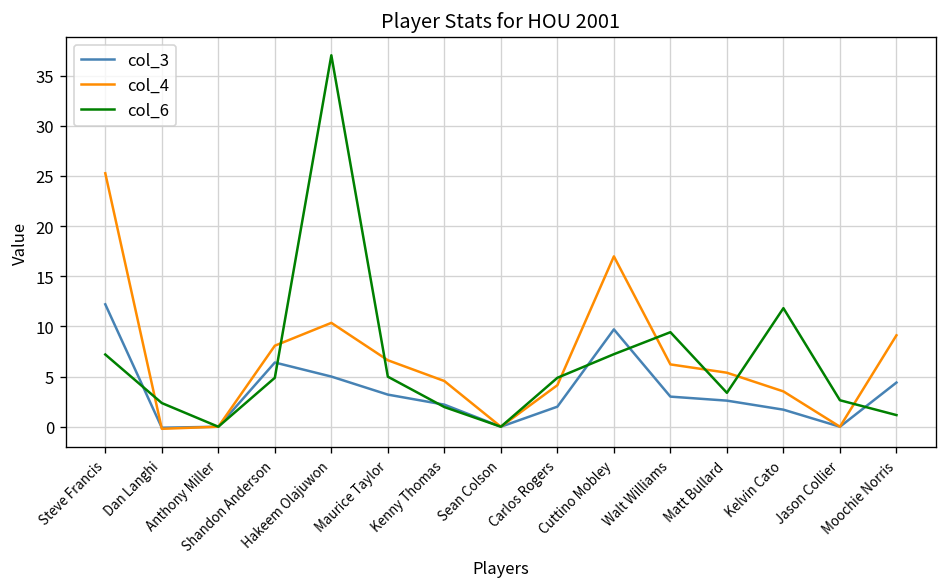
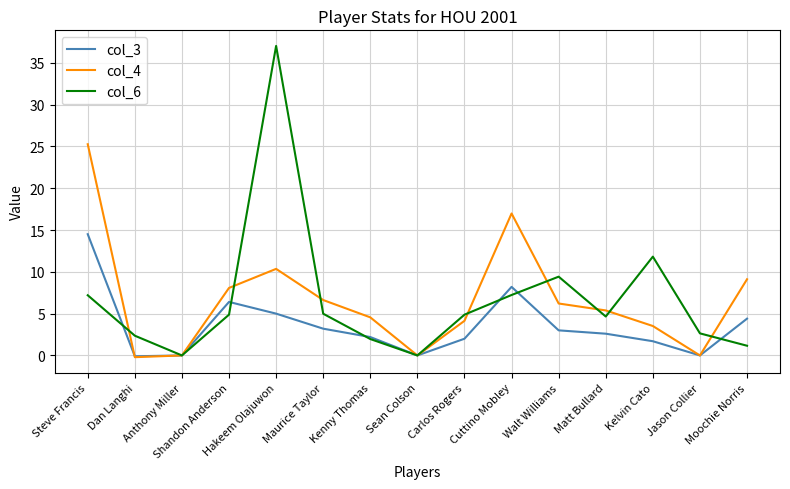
  {
    "col_3": {
-     "Steve Francis": 12,
+     "Steve Francis": 15,
      "Shandon Anderson": 6,
      "Hakeem Olajuwon": 5,
      "Maurice Taylor": 3,
      "Carlos Rogers": 2,
-     "Cuttino Mobley": 10,
+     "Cuttino Mobley": 8,
      "Walt Williams": 3,
      "Matt Bullard": 3,
      "Kelvin Cato": 2,
      "Moochie Norris": 4
    },
    "col_4": {
      "Steve Francis": 25,
      "Shandon Anderson": 8,
      "Hakeem Olajuwon": 10,
      "Maurice Taylor": 7,
      "Kenny Thomas": 5,
      "Carlos Rogers": 4,
      "Cuttino Mobley": 17,
      "Walt Williams": 6,
      "Matt Bullard": 5,
      "Kelvin Cato": 4,
      "Moochie Norris": 9
    },
    "col_6": {
      "Steve Francis": 7,
      "Dan Langhi": 2,
      "Shandon Anderson": 5,
      "Hakeem Olajuwon": 37,
      "Maurice Taylor": 5,
      "Carlos Rogers": 5,
      "Cuttino Mobley": 7,
      "Walt Williams": 9,
-     "Matt Bullard": 3,
+     "Matt Bullard": 5,
      "Kelvin Cato": 12,
      "Jason Collier": 3,
      "Moochie Norris": 1
    }
  }
